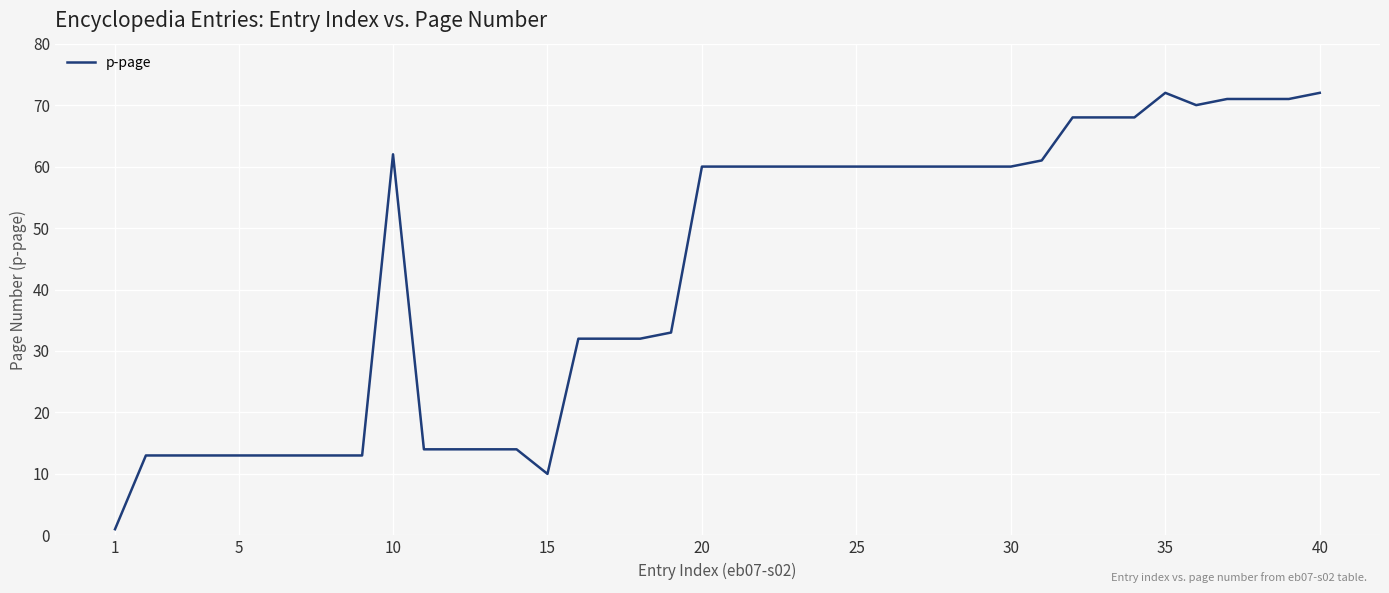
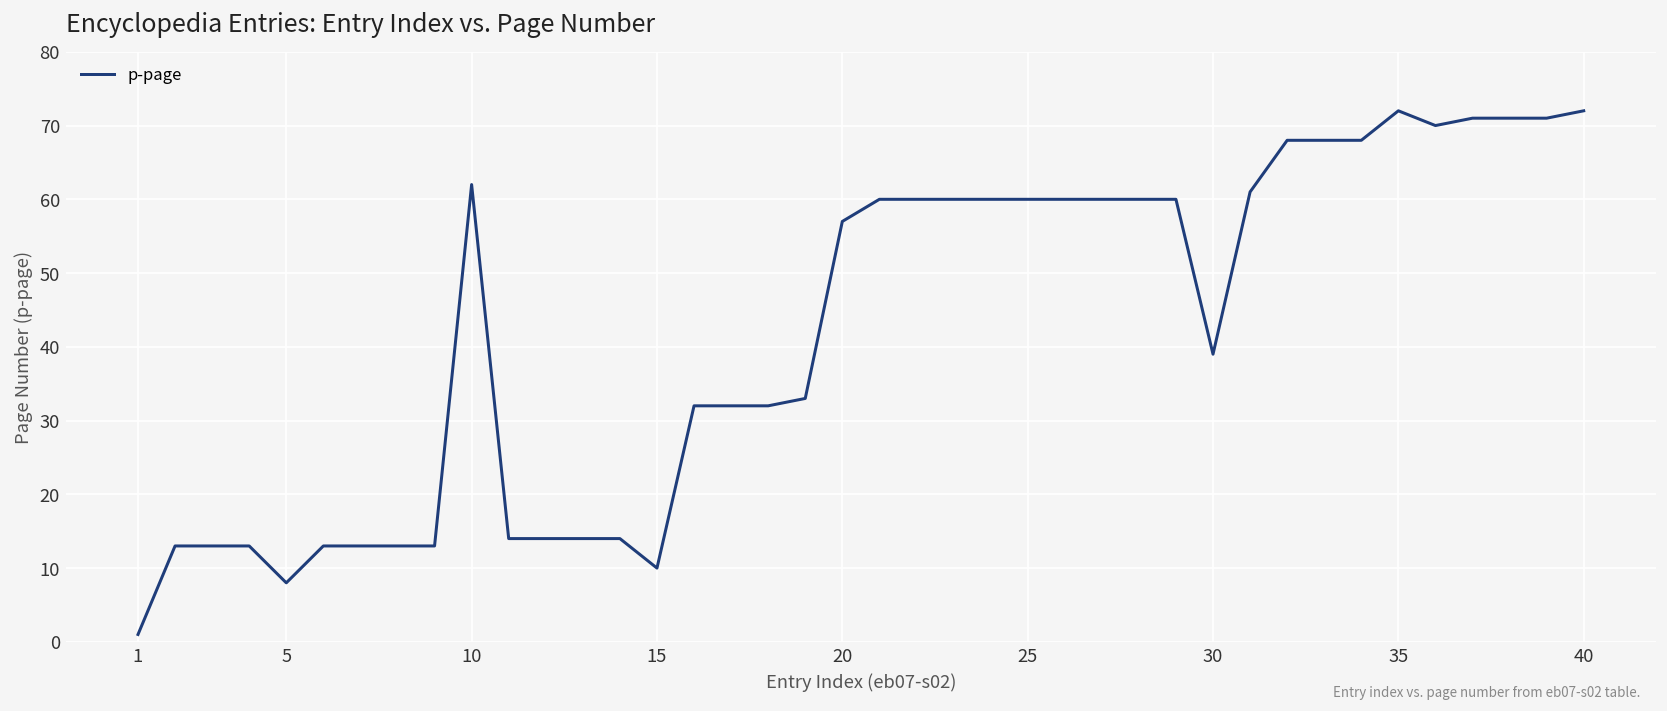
  {
    "1": 1,
-   "5": 13,
+   "5": 8,
    "10": 62,
    "15": 10,
-   "20": 60,
+   "20": 57,
    "25": 60,
-   "30": 60,
+   "30": 39,
    "35": 72,
    "40": 72
  }
